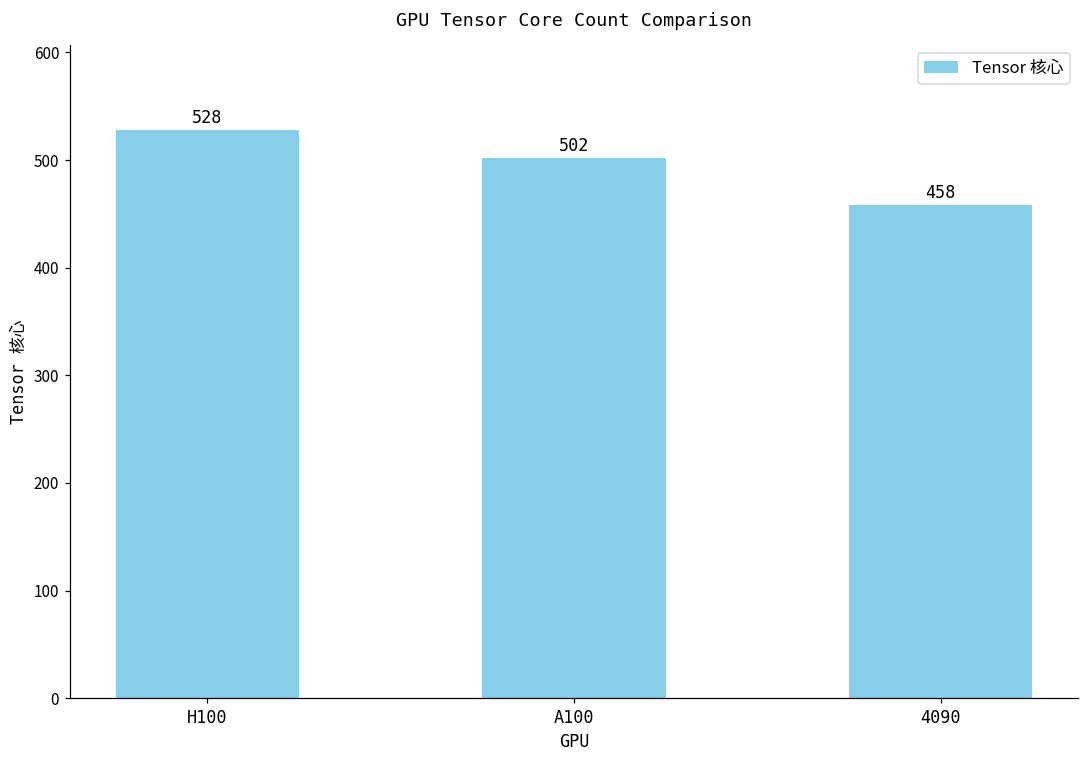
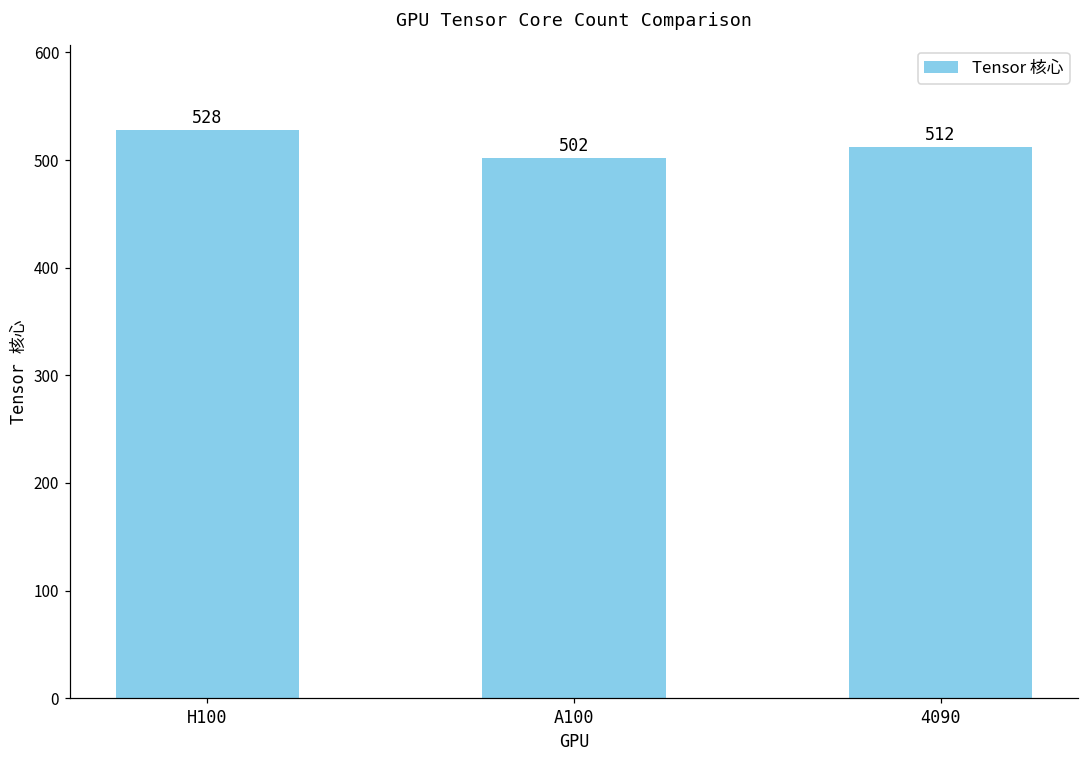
  {
    "H100": 528,
    "A100": 502,
-   "4090": 458
+   "4090": 512
  }
